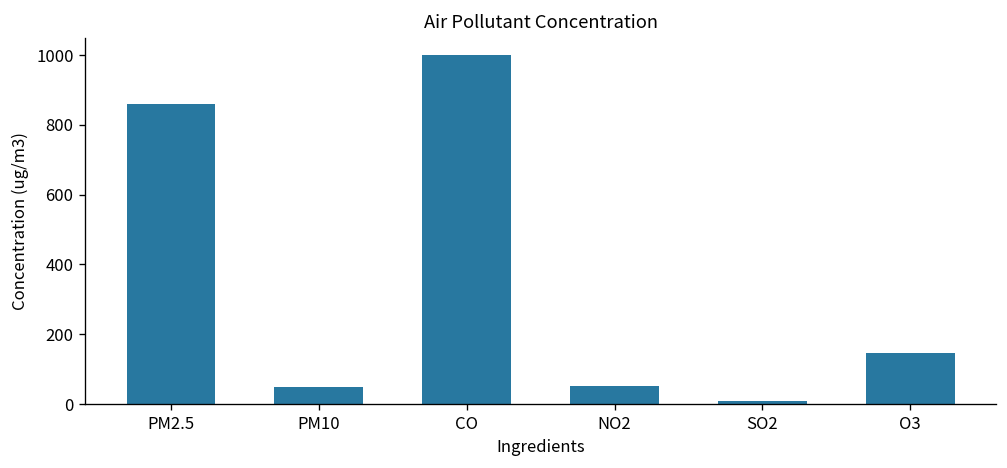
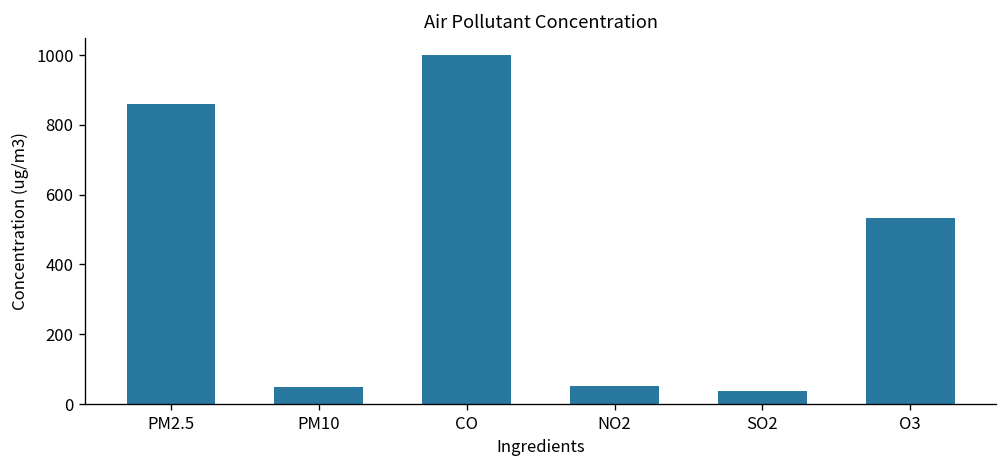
  {
    "PM2.5": 860,
    "PM10": 50,
    "CO": 1000,
    "NO2": 50,
-   "SO2": 10,
-   "O3": 150
+   "SO2": 40,
+   "O3": 530
  }
